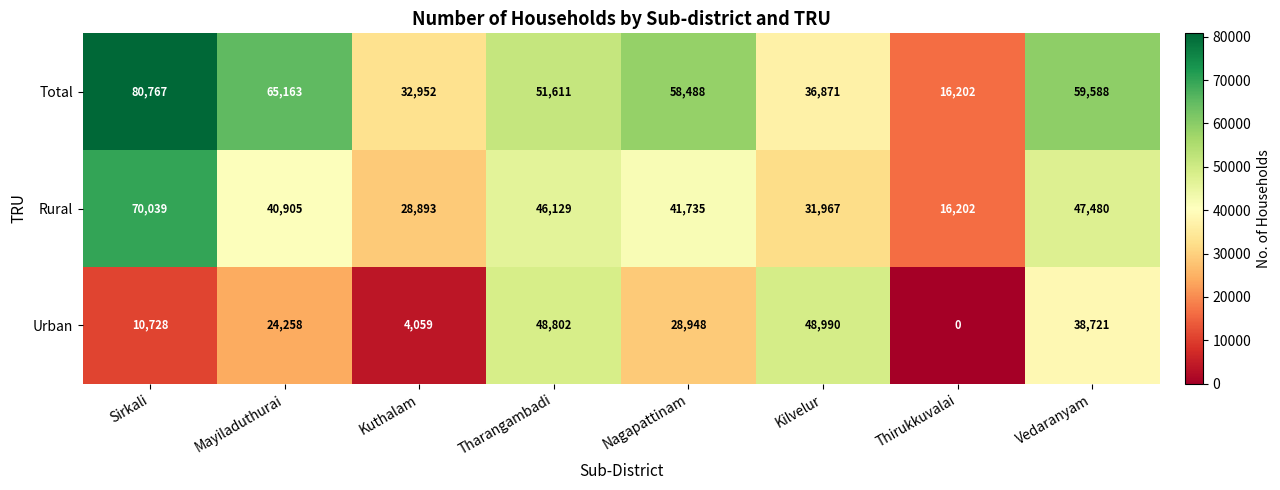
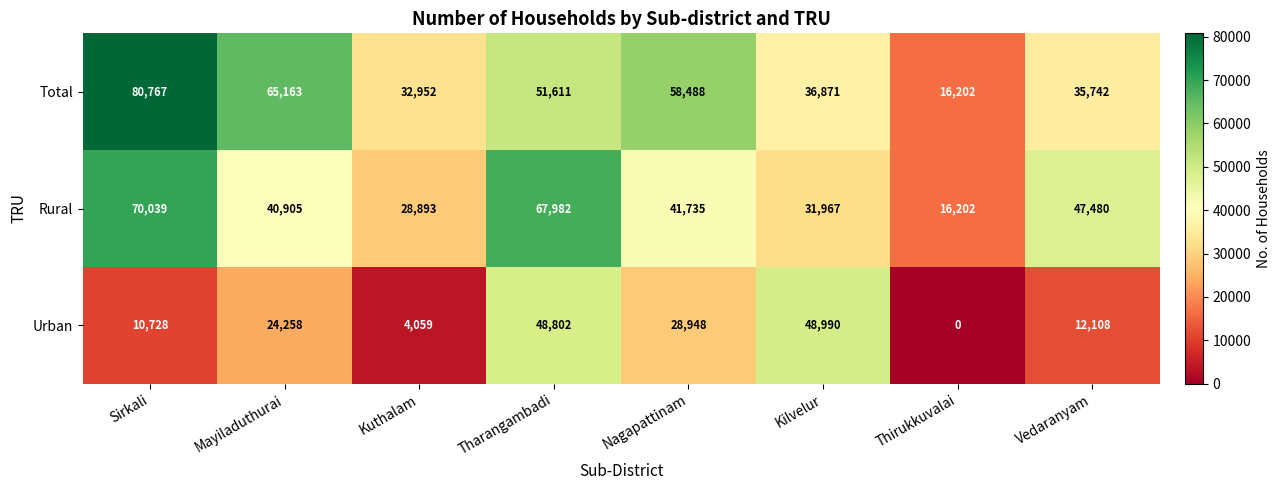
  {
    "Total": {
      "Sirkali": "80,767",
      "Mayiladuthurai": "65,163",
      "Kuthalam": "32,952",
      "Tharangambadi": "51,611",
      "Nagapattinam": "58,488",
      "Kilvelur": "36,871",
      "Thirukkuvalai": "16,202",
-     "Vedaranyam": "59,588"
+     "Vedaranyam": "35,742"
    },
    "Rural": {
      "Sirkali": "70,039",
      "Mayiladuthurai": "40,905",
      "Kuthalam": "28,893",
-     "Tharangambadi": "46,129",
+     "Tharangambadi": "67,982",
      "Nagapattinam": "41,735",
      "Kilvelur": "31,967",
      "Thirukkuvalai": "16,202",
      "Vedaranyam": "47,480"
    },
    "Urban": {
      "Sirkali": "10,728",
      "Mayiladuthurai": "24,258",
      "Kuthalam": "4,059",
      "Tharangambadi": "48,802",
      "Nagapattinam": "28,948",
      "Kilvelur": "48,990",
      "Thirukkuvalai": "0",
-     "Vedaranyam": "38,721"
+     "Vedaranyam": "12,108"
    }
  }
